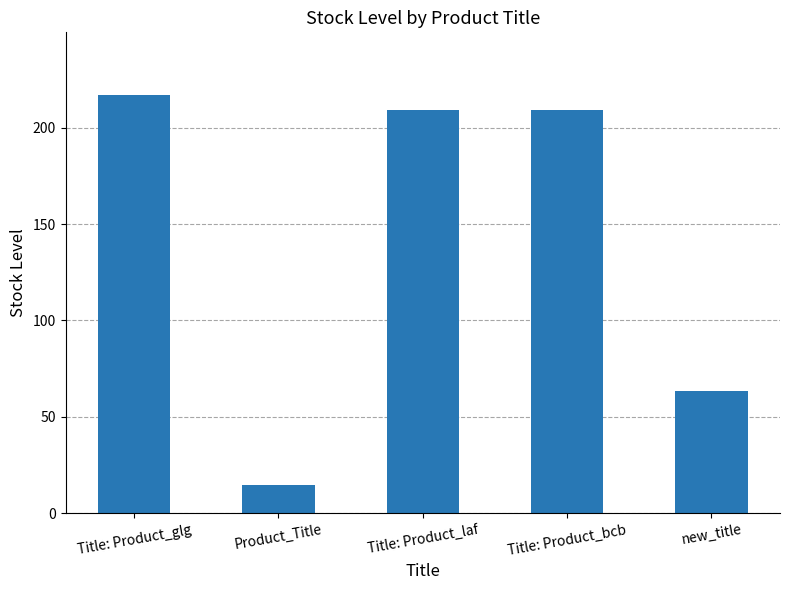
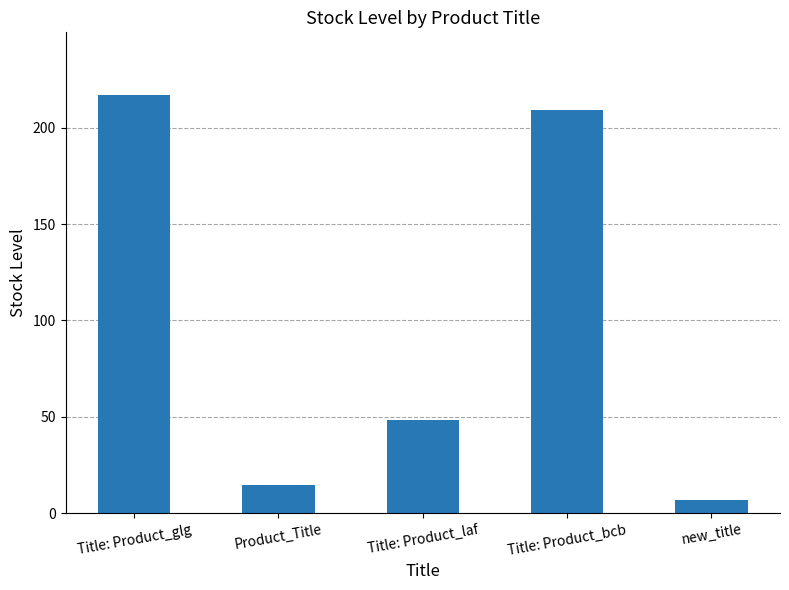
  {
    "Title: Product_glg": 217,
    "Product_Title": 15,
-   "Title: Product_laf": 209,
+   "Title: Product_laf": 49,
    "Title: Product_bcb": 209,
-   "new_title": 63
+   "new_title": 7
  }
